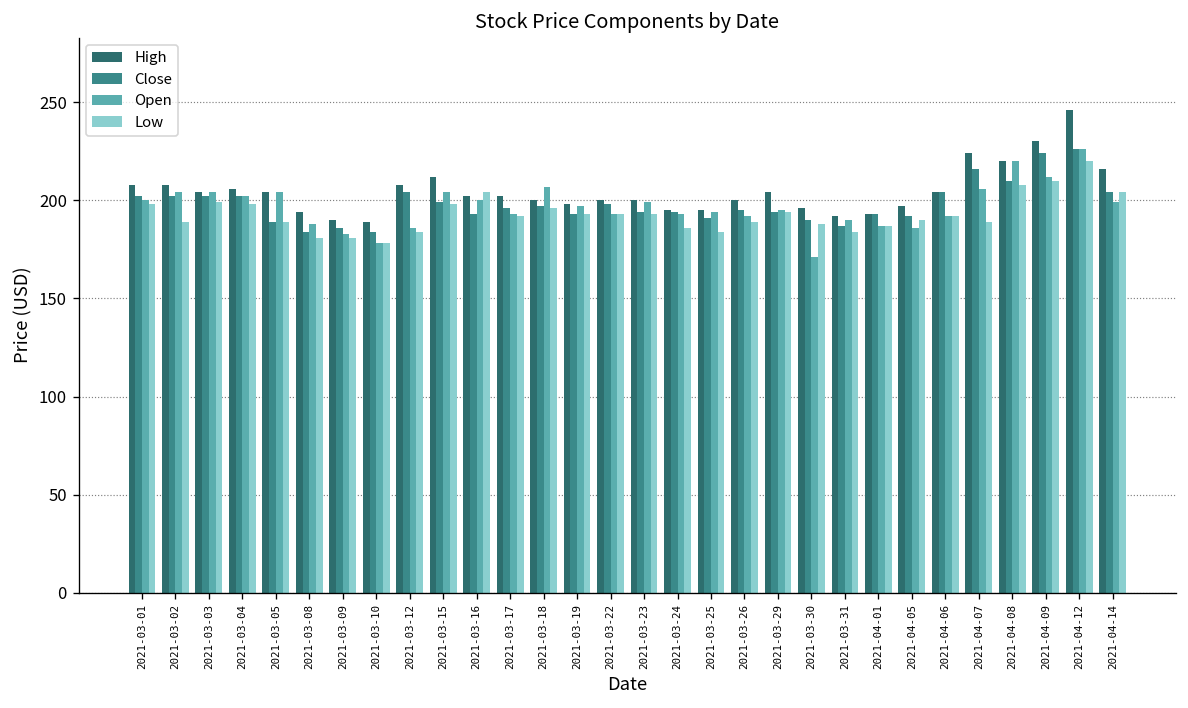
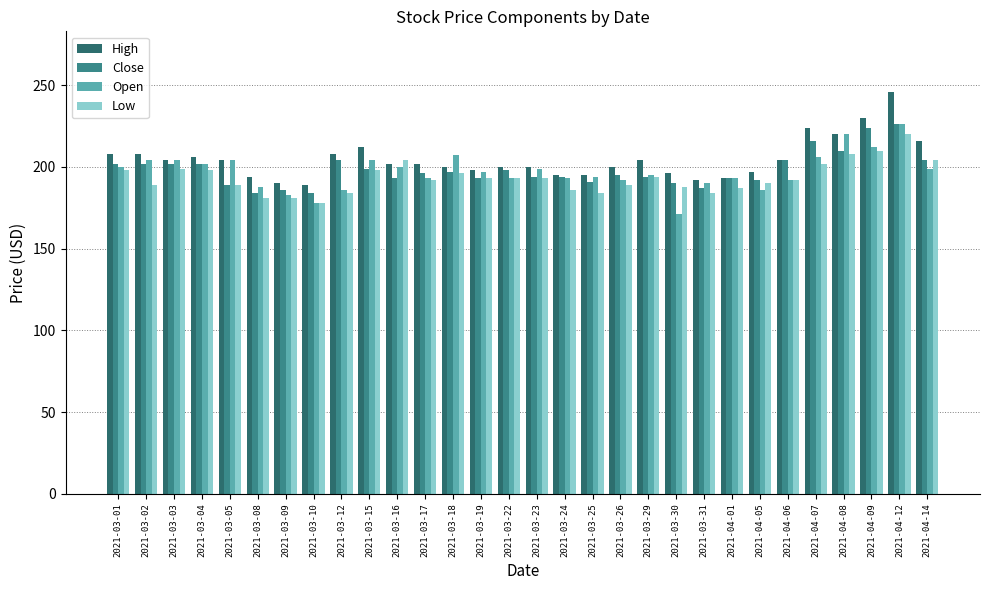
  {
    "Open": {
      "2021-03-01": 200,
      "2021-03-02": 204,
      "2021-03-03": 204,
      "2021-03-04": 202,
      "2021-03-05": 204,
      "2021-03-08": 188,
      "2021-03-09": 183,
      "2021-03-10": 178,
      "2021-03-12": 186,
      "2021-03-15": 204,
      "2021-03-16": 200,
      "2021-03-17": 193,
      "2021-03-18": 207,
      "2021-03-19": 197,
      "2021-03-22": 193,
      "2021-03-23": 199,
      "2021-03-24": 193,
      "2021-03-25": 194,
      "2021-03-26": 192,
      "2021-03-29": 195,
      "2021-03-30": 171,
      "2021-03-31": 190,
-     "2021-04-01": 187,
+     "2021-04-01": 193,
      "2021-04-05": 186,
      "2021-04-06": 192,
      "2021-04-07": 206,
      "2021-04-08": 220,
      "2021-04-09": 212,
      "2021-04-12": 226,
      "2021-04-14": 199
    },
    "Low": {
      "2021-03-01": 198,
      "2021-03-02": 189,
      "2021-03-03": 199,
      "2021-03-04": 198,
      "2021-03-05": 189,
      "2021-03-08": 181,
      "2021-03-09": 181,
      "2021-03-10": 178,
      "2021-03-12": 184,
      "2021-03-15": 198,
      "2021-03-16": 204,
      "2021-03-17": 192,
      "2021-03-18": 196,
      "2021-03-19": 193,
      "2021-03-22": 193,
      "2021-03-23": 193,
      "2021-03-24": 186,
      "2021-03-25": 184,
      "2021-03-26": 189,
      "2021-03-29": 194,
      "2021-03-30": 188,
      "2021-03-31": 184,
      "2021-04-01": 187,
      "2021-04-05": 190,
      "2021-04-06": 192,
-     "2021-04-07": 189,
+     "2021-04-07": 202,
      "2021-04-08": 208,
      "2021-04-09": 210,
      "2021-04-12": 220,
      "2021-04-14": 204
    }
  }
